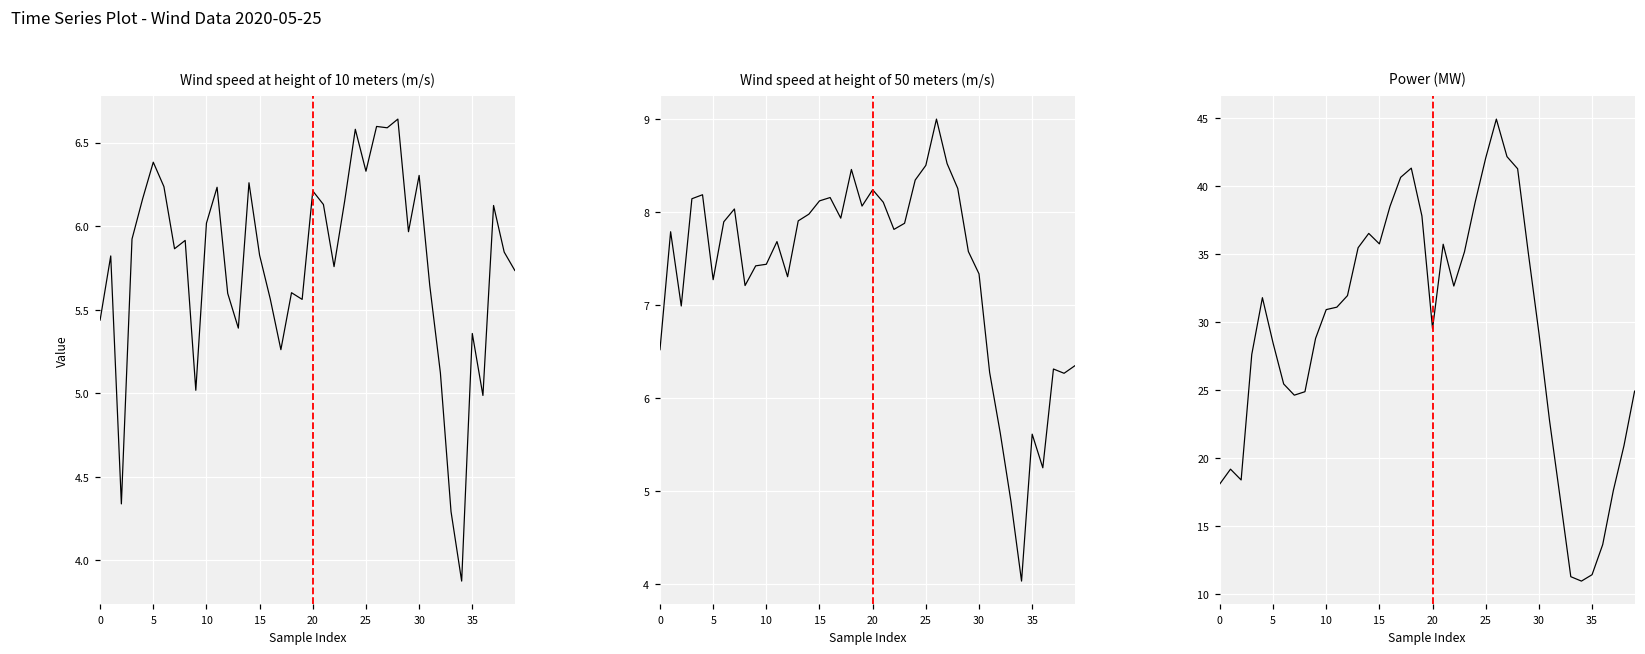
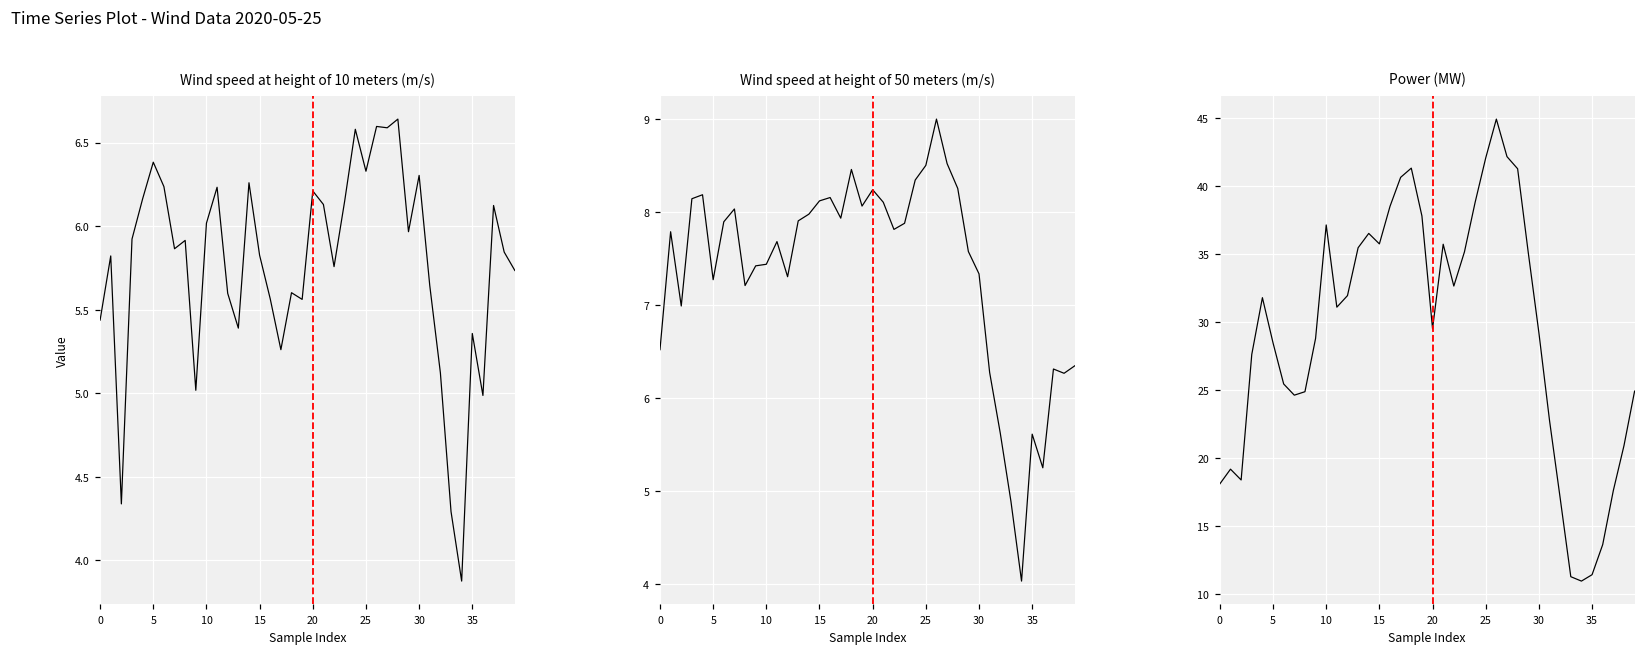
  {
    "Wind speed at height of 10 meters (m/s)": {
      "0": 5.44,
      "5": 6.38,
      "10": 6.02,
      "15": 5.83,
      "20": 6.21,
      "25": 6.33,
      "30": 6.30,
      "35": 5.36
    },
    "Wind speed at height of 50 meters (m/s)": {
      "0": 6.5,
      "5": 7.3,
      "10": 7.4,
      "15": 8.1,
      "20": 8.2,
      "25": 8.5,
      "30": 7.3,
      "35": 5.6
    },
    "Power (MW)": {
      "0": 18.1,
      "5": 28.5,
-     "10": 30.9,
+     "10": 37.2,
      "15": 35.8,
      "20": 29.5,
      "25": 42.1,
      "30": 29.2,
      "35": 11.4
    }
  }
